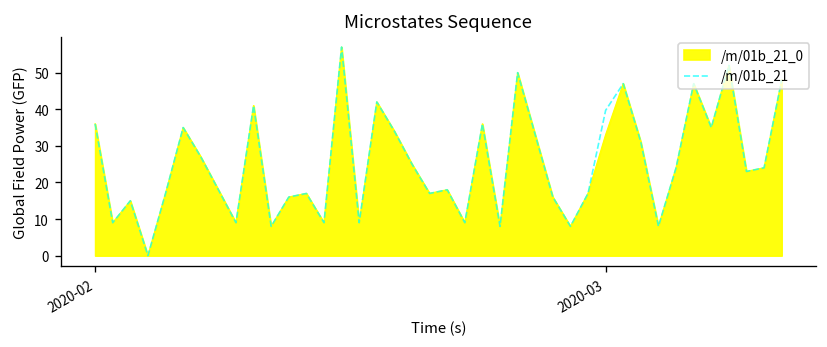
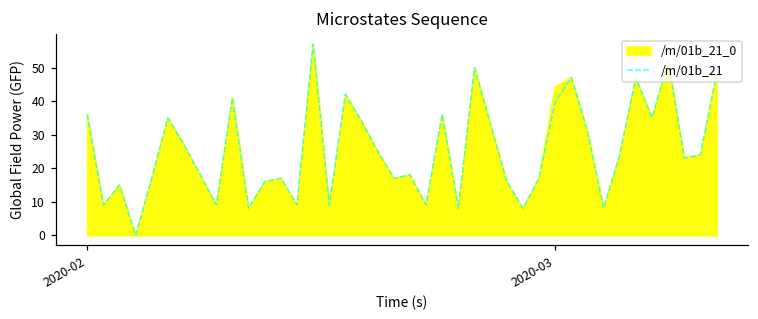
  {
    "/m/01b_21_0": {
-     "2020-03": 33
+     "2020-03": 44
    },
    "/m/01b_21": {
      "2020-03": 40
    }
  }
